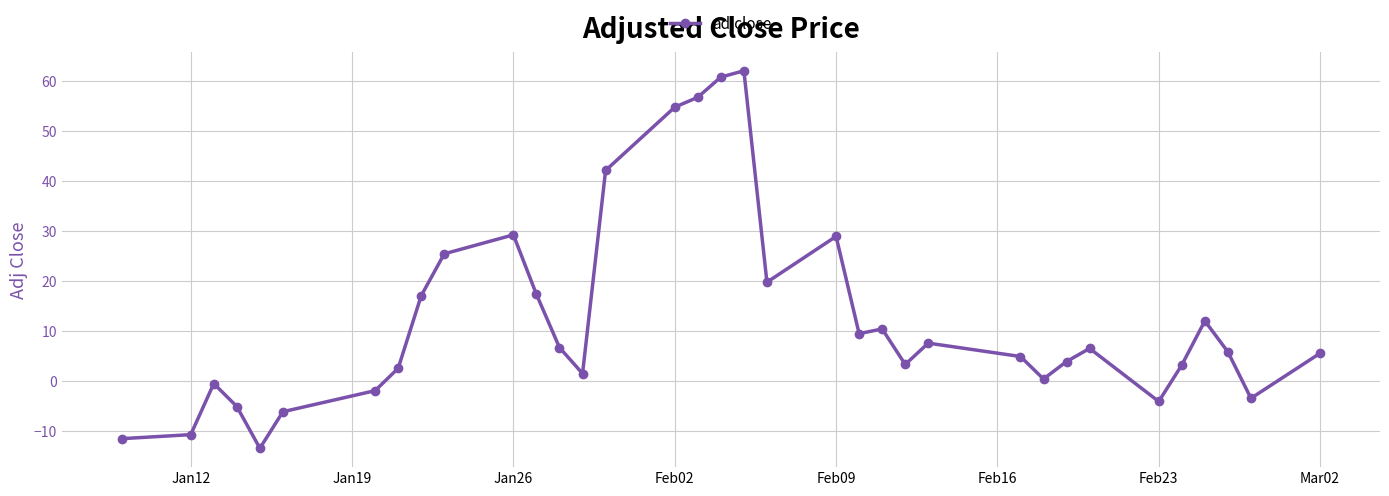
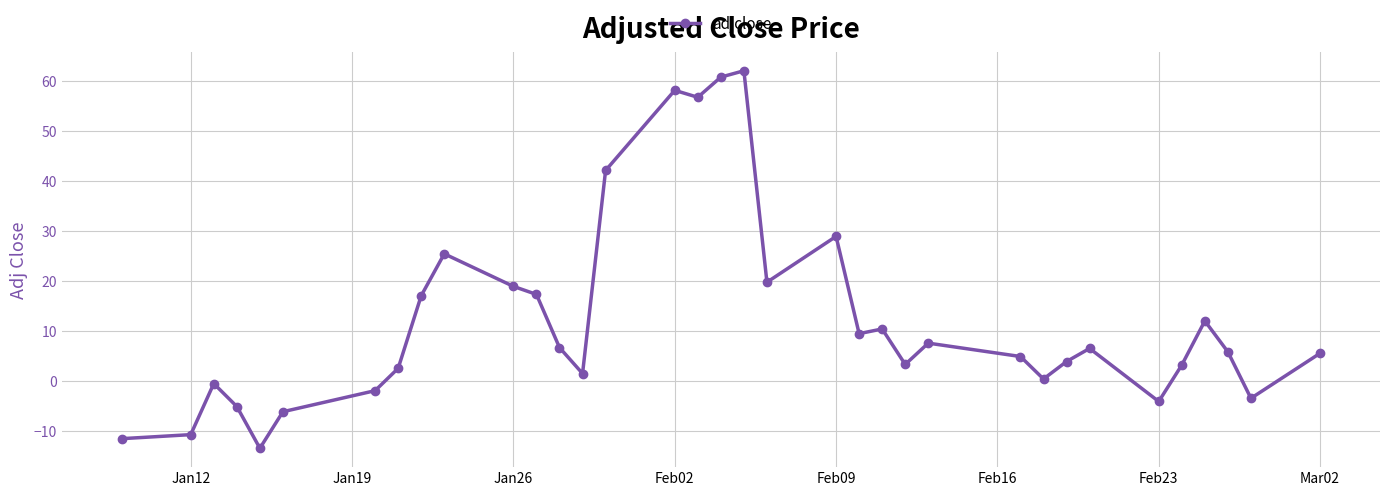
  {
    "Jan12": -11,
-   "Jan26": 29,
-   "Feb02": 55,
+   "Jan26": 19,
+   "Feb02": 58,
    "Feb09": 29,
    "Feb23": -4,
    "Mar02": 6
  }
